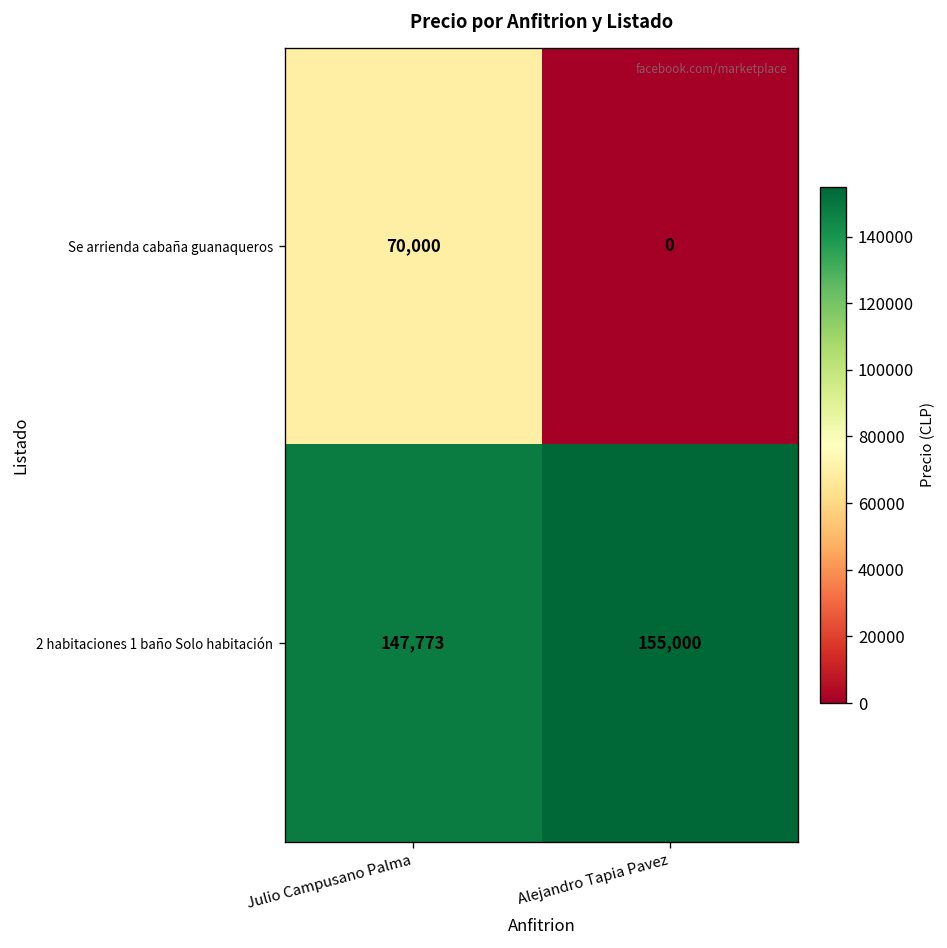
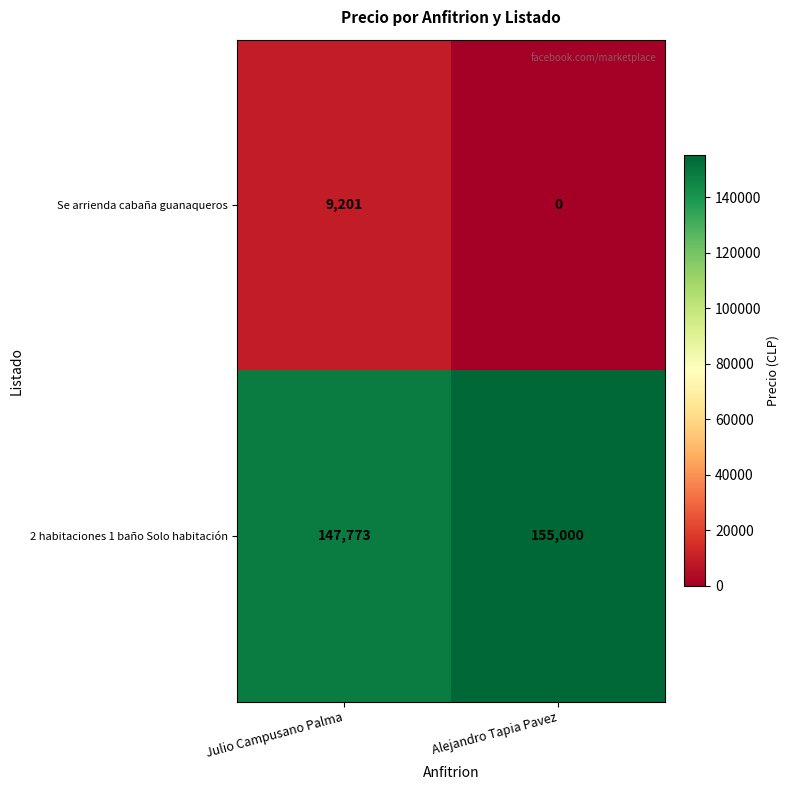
  {
    "Se arrienda cabaña guanaqueros": {
-     "Julio Campusano Palma": "70,000"
+     "Julio Campusano Palma": "9,201"
    },
    "2 habitaciones 1 baño Solo habitación": {
      "Julio Campusano Palma": "147,773",
      "Alejandro Tapia Pavez": "155,000"
    }
  }
